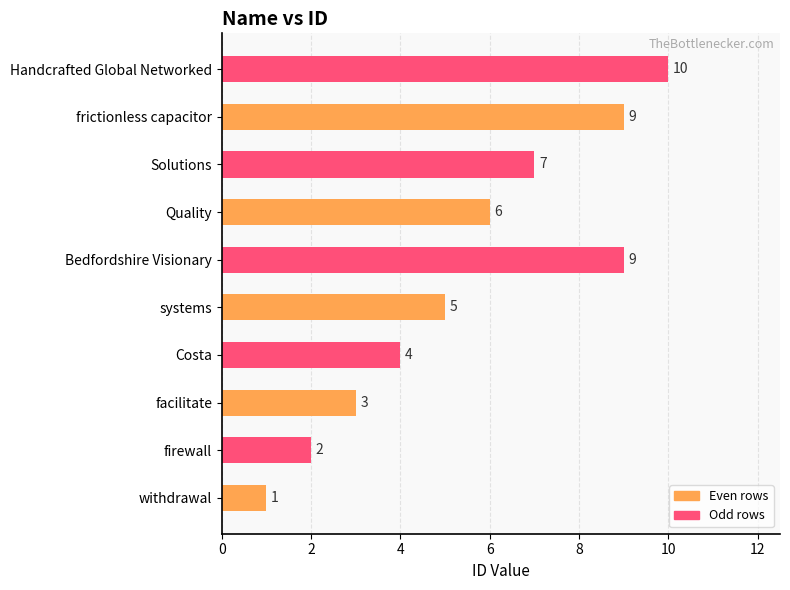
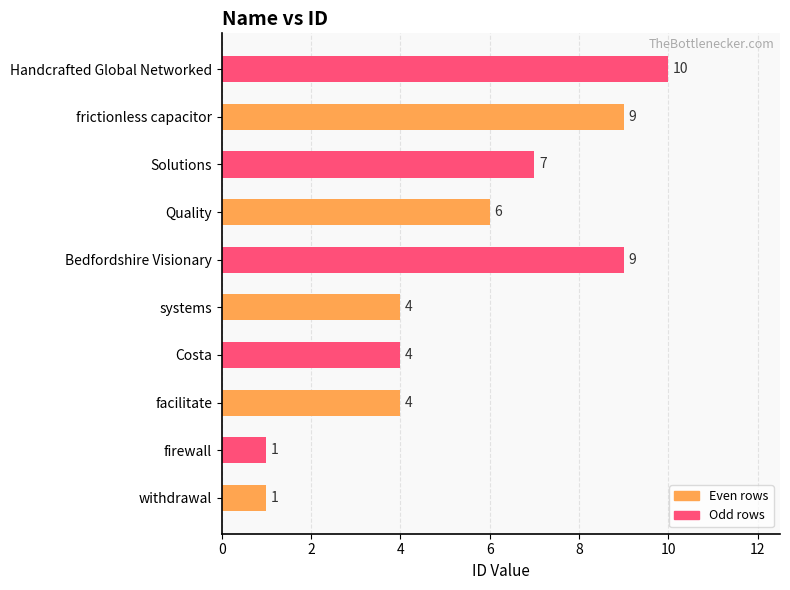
  {
    "Handcrafted Global Networked": 10,
    "frictionless capacitor": 9,
    "Solutions": 7,
    "Quality": 6,
    "Bedfordshire Visionary": 9,
-   "systems": 5,
+   "systems": 4,
    "Costa": 4,
-   "facilitate": 3,
-   "firewall": 2,
+   "facilitate": 4,
+   "firewall": 1,
    "withdrawal": 1
  }
